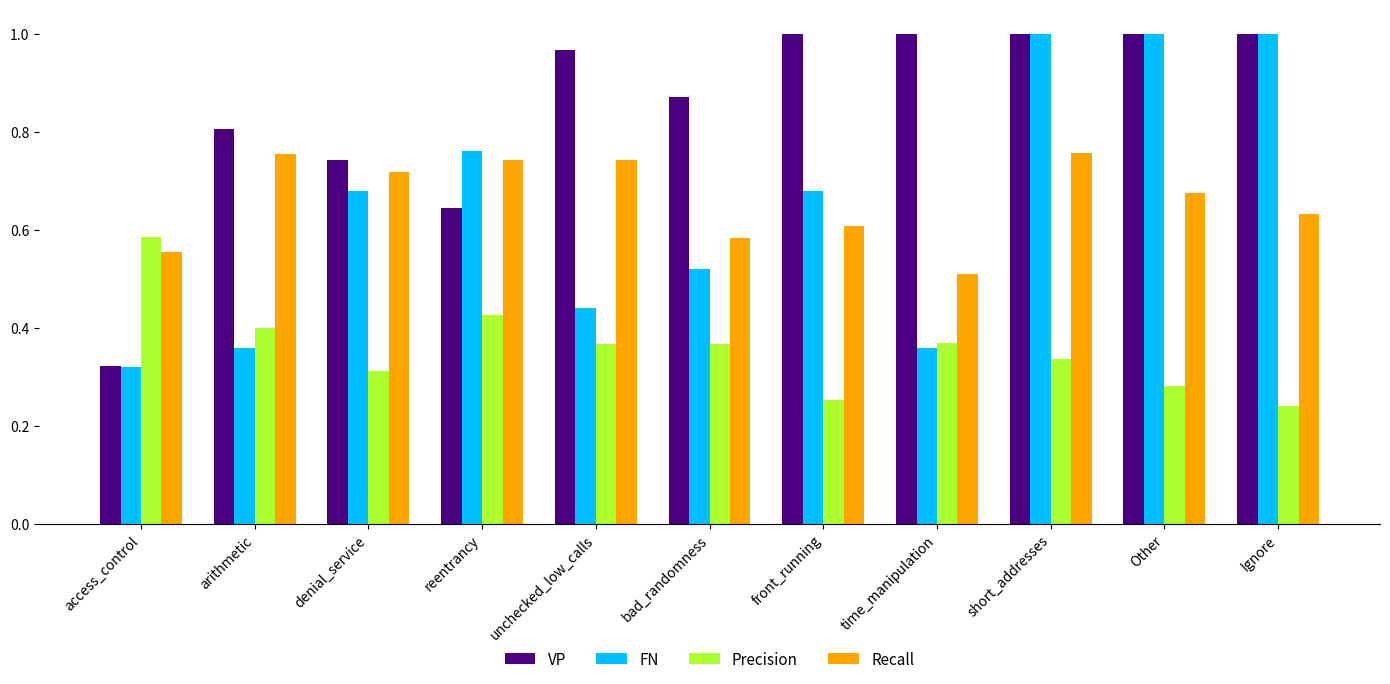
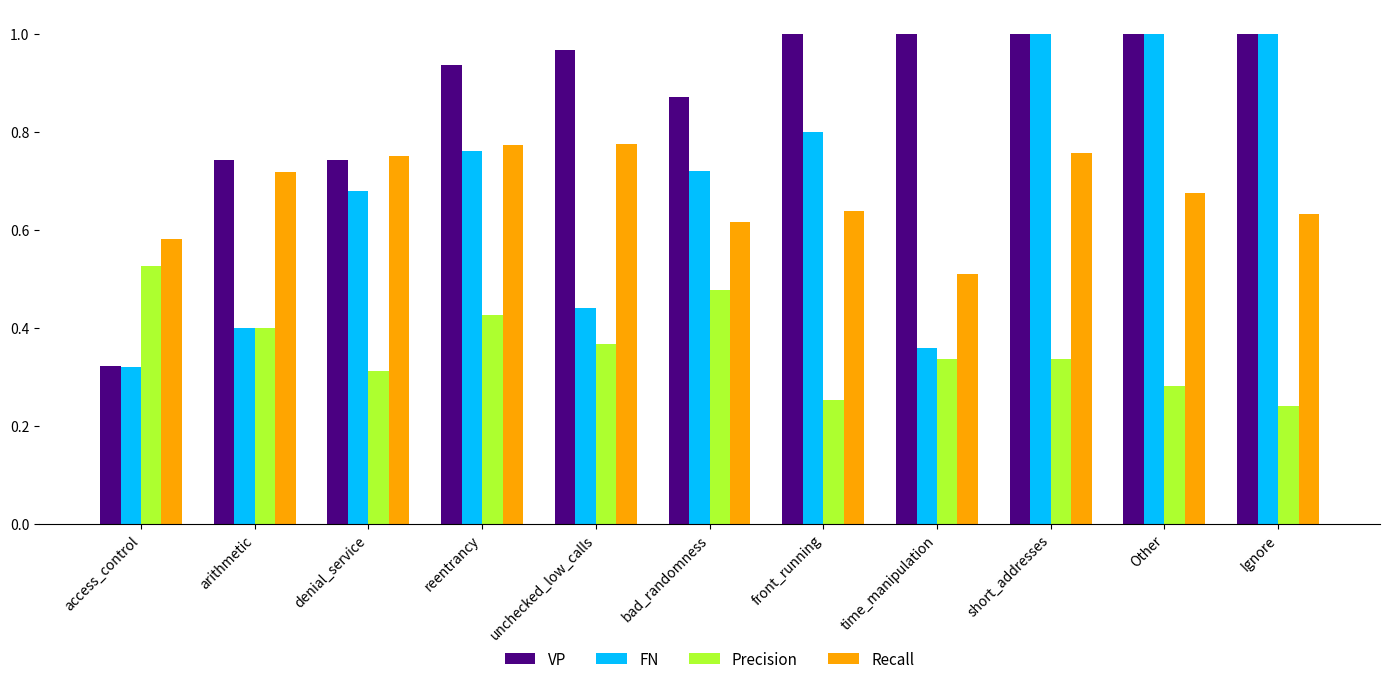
  {
    "VP": {
      "access_control": 0.32,
-     "arithmetic": 0.81,
+     "arithmetic": 0.74,
      "denial_service": 0.74,
-     "reentrancy": 0.65,
+     "reentrancy": 0.94,
      "unchecked_low_calls": 0.97,
      "bad_randomness": 0.87,
      "front_running": 1.00,
      "time_manipulation": 1.00,
      "short_addresses": 1.00,
      "Other": 1.00,
      "Ignore": 1.00
    },
    "FN": {
      "access_control": 0.32,
-     "arithmetic": 0.36,
+     "arithmetic": 0.40,
      "denial_service": 0.68,
      "reentrancy": 0.76,
      "unchecked_low_calls": 0.44,
-     "bad_randomness": 0.52,
-     "front_running": 0.68,
+     "bad_randomness": 0.72,
+     "front_running": 0.80,
      "time_manipulation": 0.36,
      "short_addresses": 1.00,
      "Other": 1.00,
      "Ignore": 1.00
    },
    "Precision": {
-     "access_control": 0.59,
+     "access_control": 0.53,
      "arithmetic": 0.40,
      "denial_service": 0.31,
      "reentrancy": 0.43,
      "unchecked_low_calls": 0.37,
-     "bad_randomness": 0.37,
+     "bad_randomness": 0.48,
      "front_running": 0.25,
-     "time_manipulation": 0.37,
+     "time_manipulation": 0.34,
      "short_addresses": 0.34,
      "Other": 0.28,
      "Ignore": 0.24
    },
    "Recall": {
-     "access_control": 0.56,
-     "arithmetic": 0.75,
-     "denial_service": 0.72,
-     "reentrancy": 0.74,
-     "unchecked_low_calls": 0.74,
-     "bad_randomness": 0.58,
-     "front_running": 0.61,
+     "access_control": 0.58,
+     "arithmetic": 0.72,
+     "denial_service": 0.75,
+     "reentrancy": 0.77,
+     "unchecked_low_calls": 0.78,
+     "bad_randomness": 0.62,
+     "front_running": 0.64,
      "time_manipulation": 0.51,
      "short_addresses": 0.76,
      "Other": 0.68,
      "Ignore": 0.63
    }
  }
